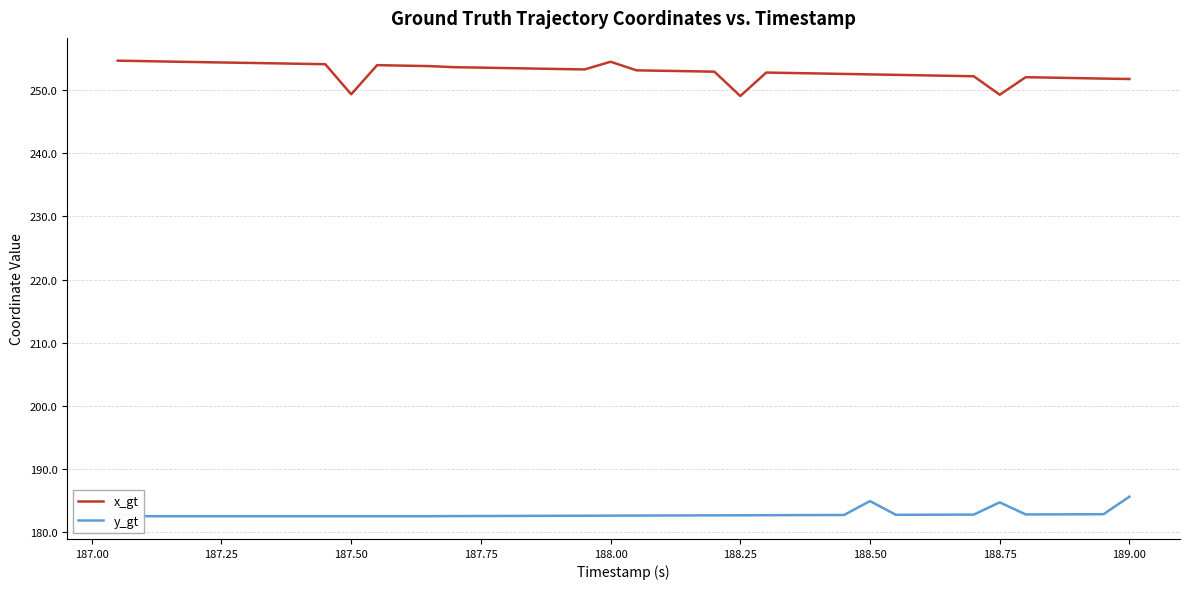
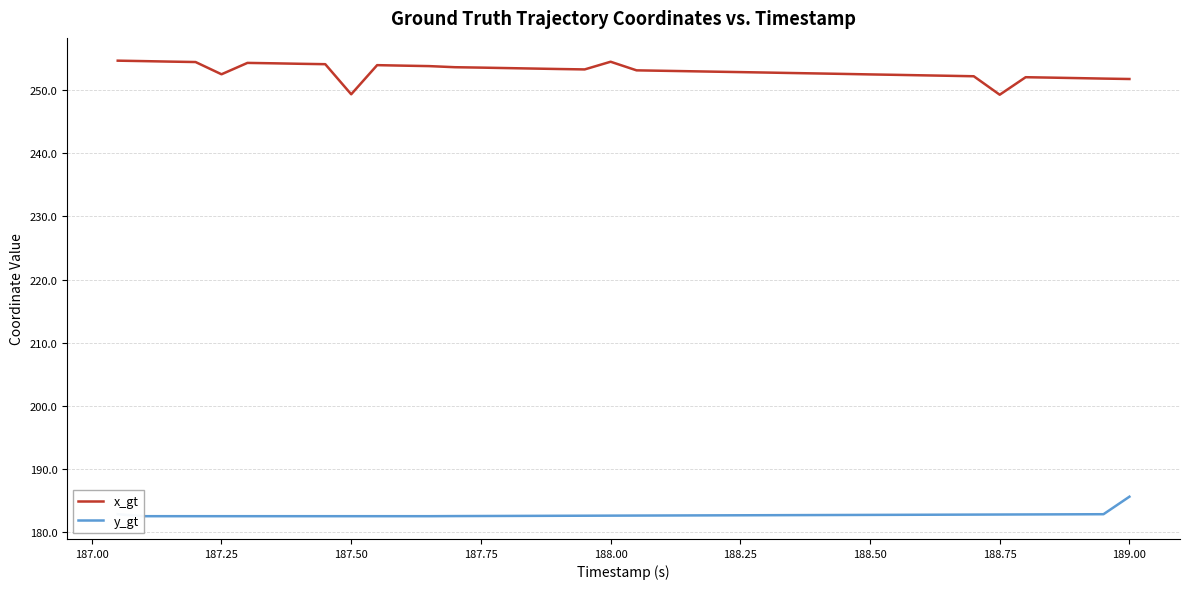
  {
    "x_gt": {
-     "187.25": 254,
+     "187.25": 253,
      "187.50": 249,
      "187.75": 254,
      "188.00": 255,
-     "188.25": 249,
+     "188.25": 253,
      "188.50": 253,
      "188.75": 249,
      "189.00": 252
    },
    "y_gt": {
      "187.25": 182,
      "187.50": 182,
      "187.75": 182,
      "188.00": 183,
      "188.25": 183,
-     "188.50": 185,
-     "188.75": 185,
+     "188.50": 183,
+     "188.75": 183,
      "189.00": 186
    }
  }
